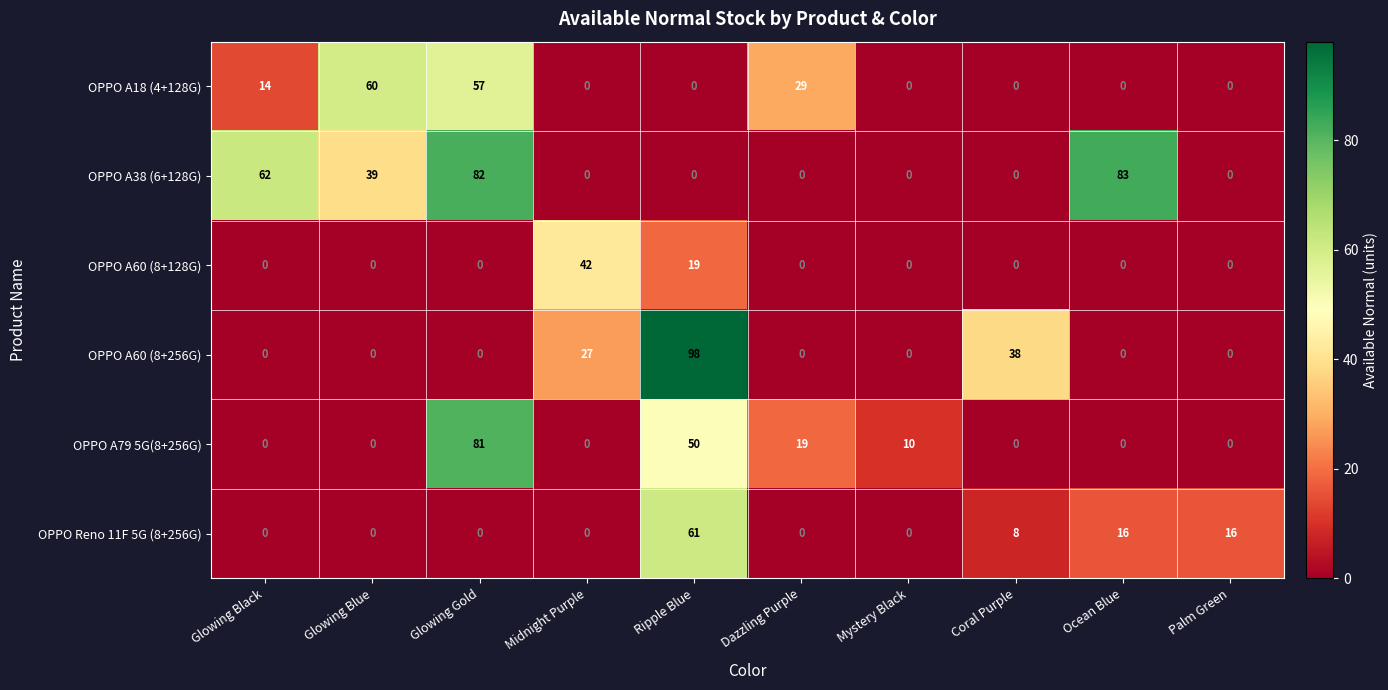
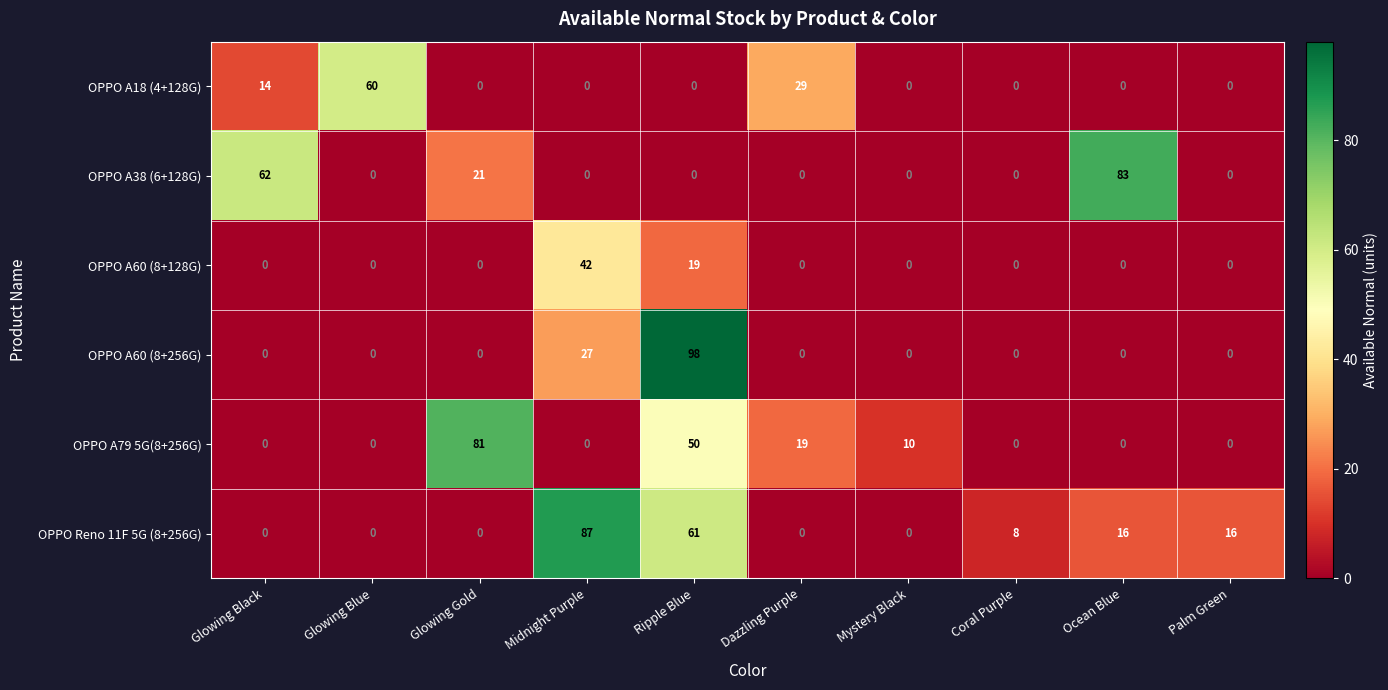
  {
    "OPPO A18 (4+128G)": {
      "Glowing Black": 14,
      "Glowing Blue": 60,
-     "Glowing Gold": 57,
+     "Glowing Gold": 0,
      "Midnight Purple": 0,
      "Ripple Blue": 0,
      "Dazzling Purple": 29,
      "Mystery Black": 0,
      "Coral Purple": 0,
      "Ocean Blue": 0,
      "Palm Green": 0
    },
    "OPPO A38 (6+128G)": {
      "Glowing Black": 62,
-     "Glowing Blue": 39,
-     "Glowing Gold": 82,
+     "Glowing Blue": 0,
+     "Glowing Gold": 21,
      "Midnight Purple": 0,
      "Ripple Blue": 0,
      "Dazzling Purple": 0,
      "Mystery Black": 0,
      "Coral Purple": 0,
      "Ocean Blue": 83,
      "Palm Green": 0
    },
    "OPPO A60 (8+128G)": {
      "Glowing Black": 0,
      "Glowing Blue": 0,
      "Glowing Gold": 0,
      "Midnight Purple": 42,
      "Ripple Blue": 19,
      "Dazzling Purple": 0,
      "Mystery Black": 0,
      "Coral Purple": 0,
      "Ocean Blue": 0,
      "Palm Green": 0
    },
    "OPPO A60 (8+256G)": {
      "Glowing Black": 0,
      "Glowing Blue": 0,
      "Glowing Gold": 0,
      "Midnight Purple": 27,
      "Ripple Blue": 98,
      "Dazzling Purple": 0,
      "Mystery Black": 0,
-     "Coral Purple": 38,
+     "Coral Purple": 0,
      "Ocean Blue": 0,
      "Palm Green": 0
    },
    "OPPO A79 5G(8+256G)": {
      "Glowing Black": 0,
      "Glowing Blue": 0,
      "Glowing Gold": 81,
      "Midnight Purple": 0,
      "Ripple Blue": 50,
      "Dazzling Purple": 19,
      "Mystery Black": 10,
      "Coral Purple": 0,
      "Ocean Blue": 0,
      "Palm Green": 0
    },
    "OPPO Reno 11F 5G (8+256G)": {
      "Glowing Black": 0,
      "Glowing Blue": 0,
      "Glowing Gold": 0,
-     "Midnight Purple": 0,
+     "Midnight Purple": 87,
      "Ripple Blue": 61,
      "Dazzling Purple": 0,
      "Mystery Black": 0,
      "Coral Purple": 8,
      "Ocean Blue": 16,
      "Palm Green": 16
    }
  }
